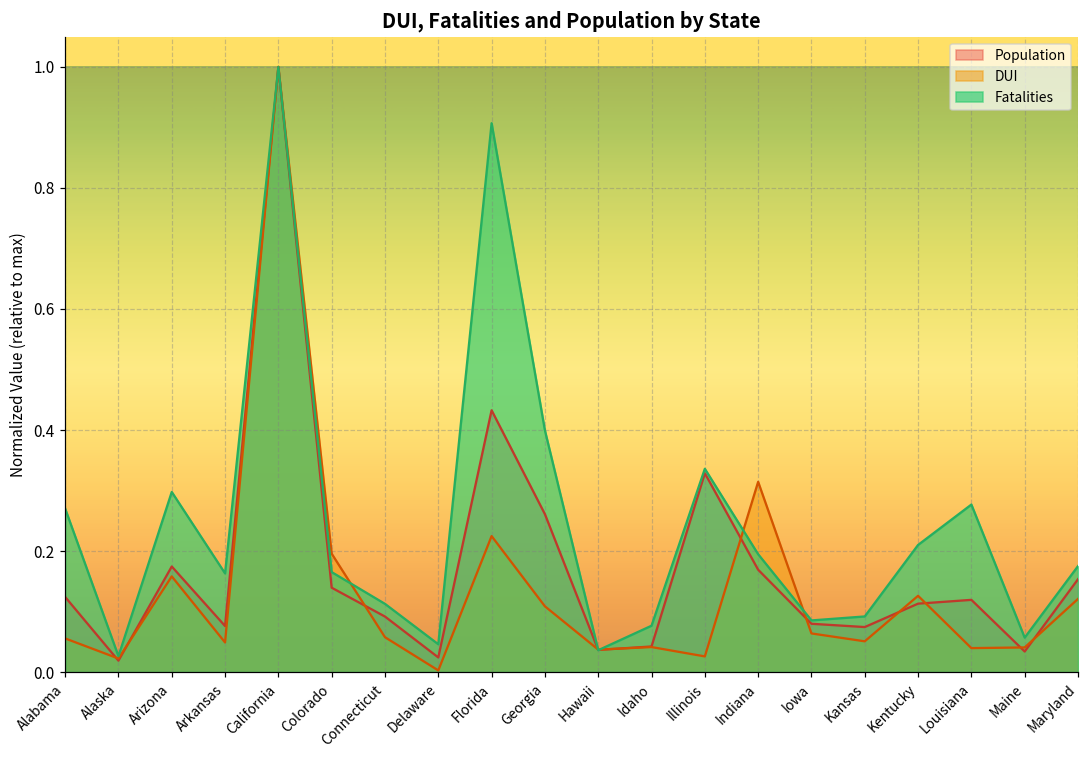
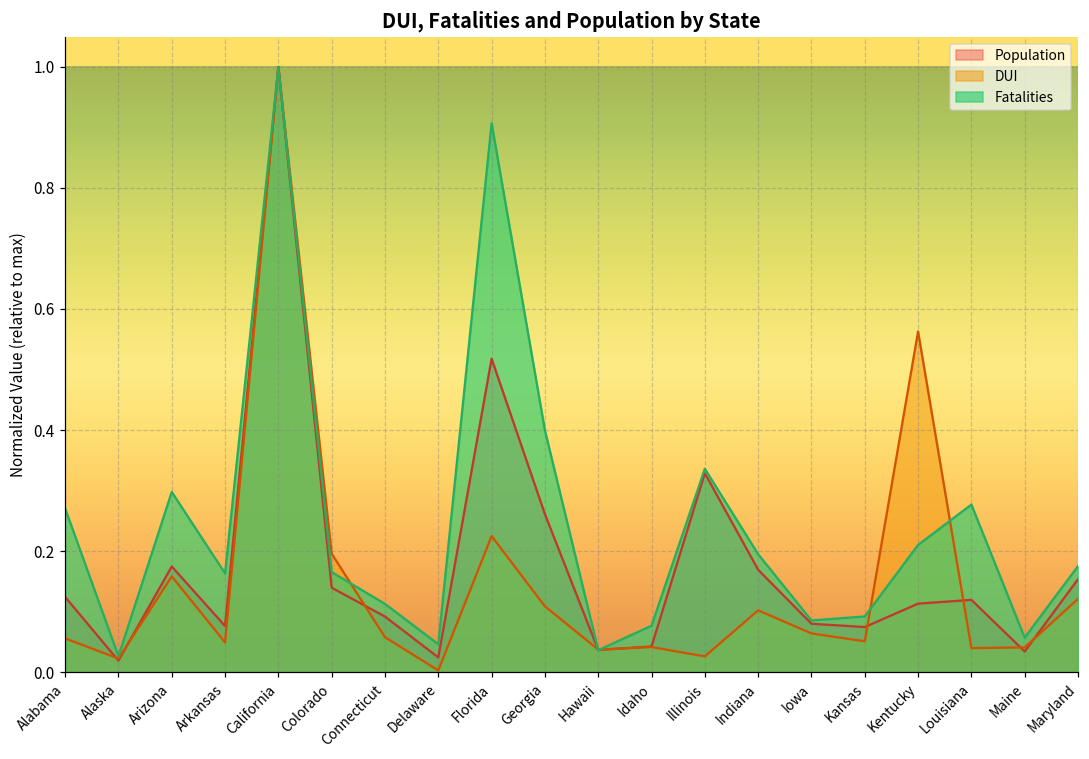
  {
    "Population": {
      "Alabama": 0.12,
      "Arizona": 0.17,
      "Arkansas": 0.08,
      "Colorado": 0.14,
      "Connecticut": 0.09,
      "Delaware": 0.02,
-     "Florida": 0.43,
+     "Florida": 0.52,
      "Georgia": 0.26,
      "Illinois": 0.33,
      "Indiana": 0.17,
      "Iowa": 0.08,
      "Kansas": 0.07,
      "Kentucky": 0.11,
      "Louisiana": 0.12,
      "Maine": 0.03,
      "Maryland": 0.15
    },
    "DUI": {
      "Alabama": 0.06,
      "Arizona": 0.16,
      "Arkansas": 0.05,
      "Colorado": 0.20,
      "Connecticut": 0.06,
      "Delaware": 0.00,
      "Florida": 0.22,
      "Georgia": 0.11,
      "Illinois": 0.03,
-     "Indiana": 0.31,
+     "Indiana": 0.10,
      "Iowa": 0.06,
      "Kansas": 0.05,
-     "Kentucky": 0.13,
+     "Kentucky": 0.56,
      "Louisiana": 0.04,
      "Maine": 0.04,
      "Maryland": 0.12
    },
    "Fatalities": {
      "Alabama": 0.27,
      "Arizona": 0.30,
      "Arkansas": 0.16,
      "Colorado": 0.17,
      "Connecticut": 0.11,
      "Delaware": 0.05,
      "Florida": 0.91,
      "Georgia": 0.40,
      "Idaho": 0.08,
      "Illinois": 0.34,
      "Indiana": 0.19,
      "Iowa": 0.09,
      "Kansas": 0.09,
      "Kentucky": 0.21,
      "Louisiana": 0.28,
      "Maine": 0.06,
      "Maryland": 0.18
    }
  }
